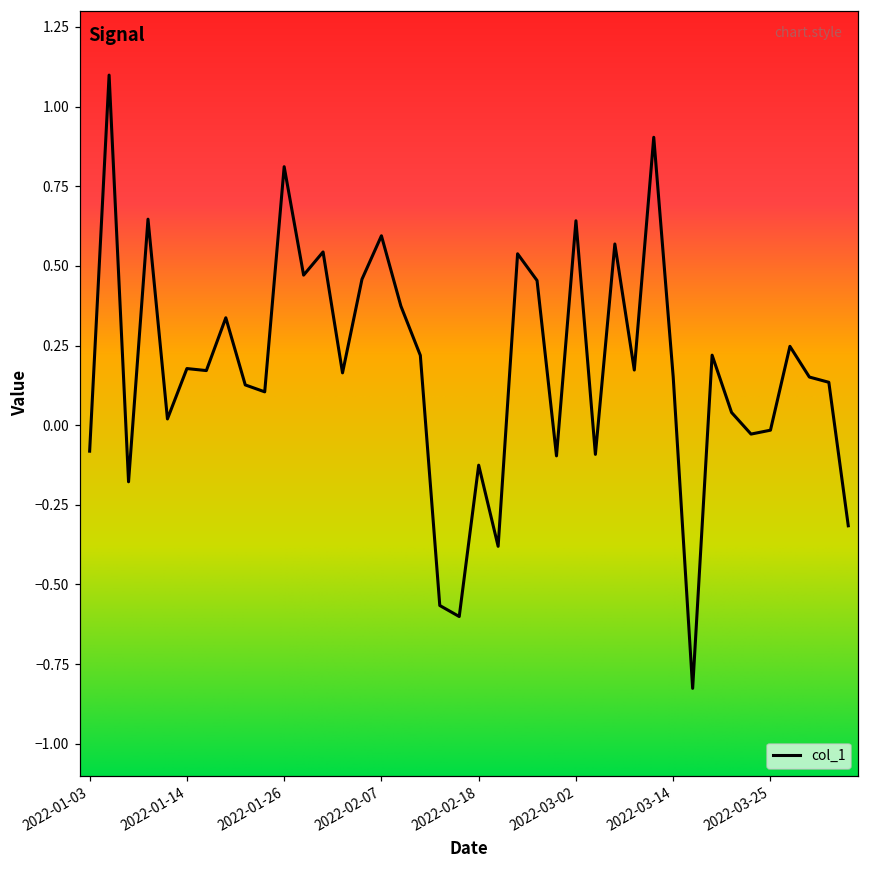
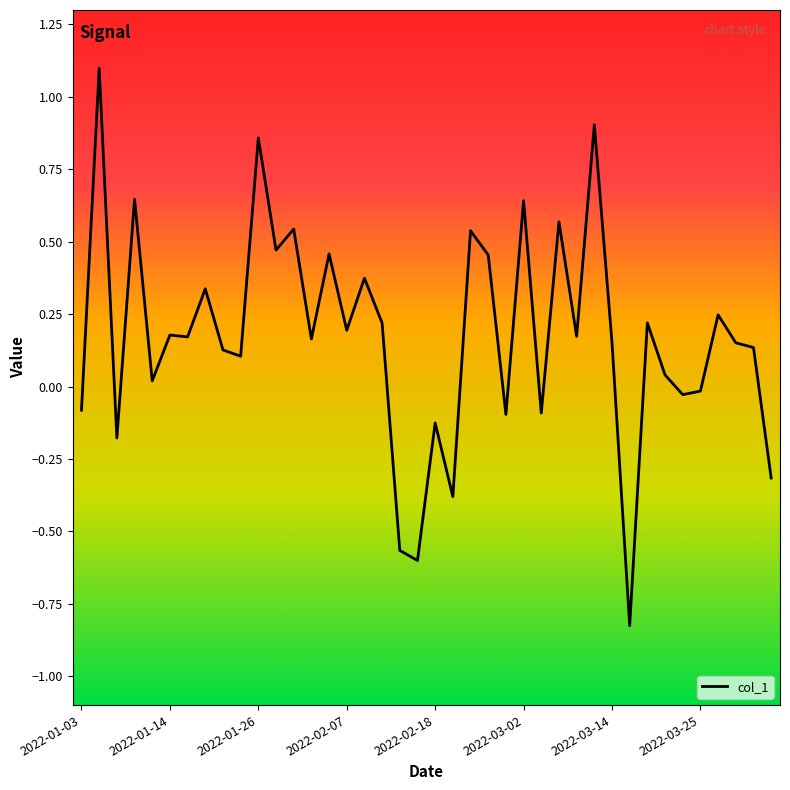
  {
    "2022-01-03": -0.08,
    "2022-01-14": 0.18,
-   "2022-01-26": 0.81,
-   "2022-02-07": 0.59,
+   "2022-01-26": 0.86,
+   "2022-02-07": 0.19,
    "2022-02-18": -0.13,
    "2022-03-02": 0.64,
    "2022-03-14": 0.15,
    "2022-03-25": -0.02
  }
